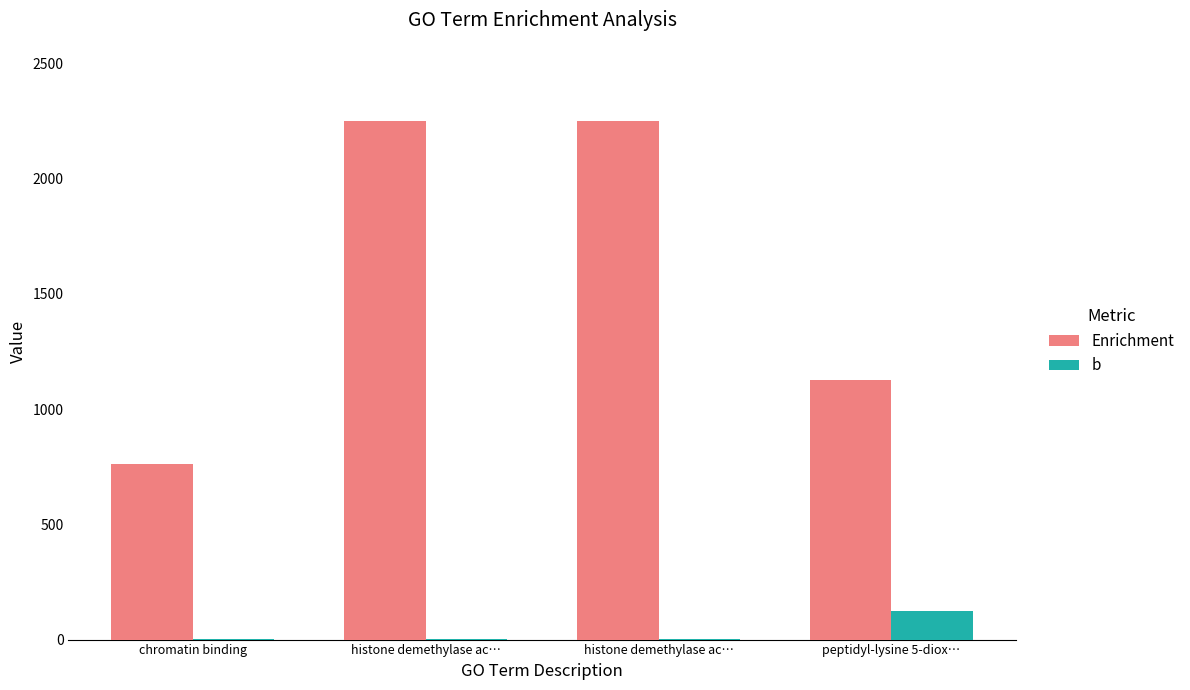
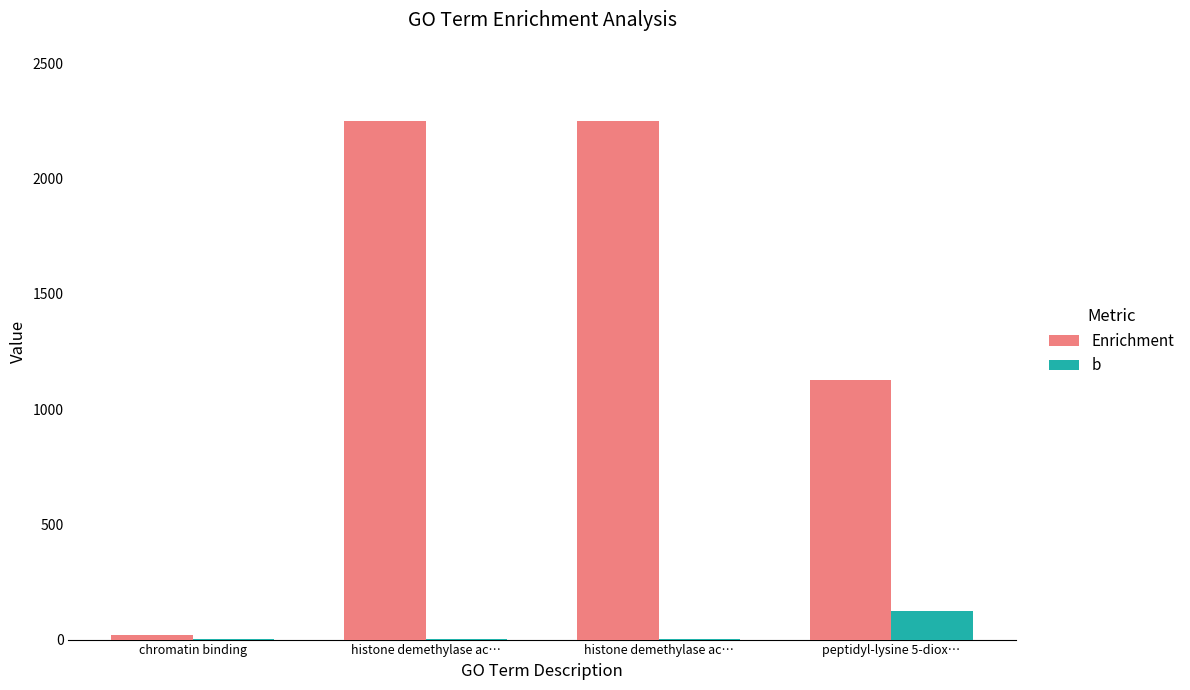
  {
    "Enrichment": {
-     "chromatin binding": 760,
+     "chromatin binding": 20,
      "peptidyl-lysine 5-diox…": 1130
    },
    "b": {
      "peptidyl-lysine 5-diox…": 120
    }
  }
